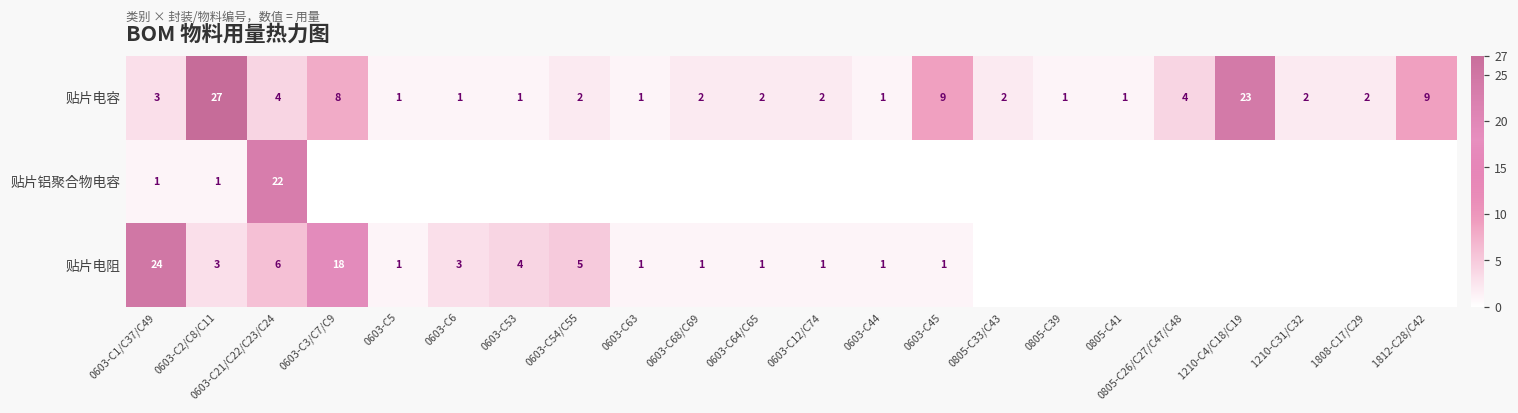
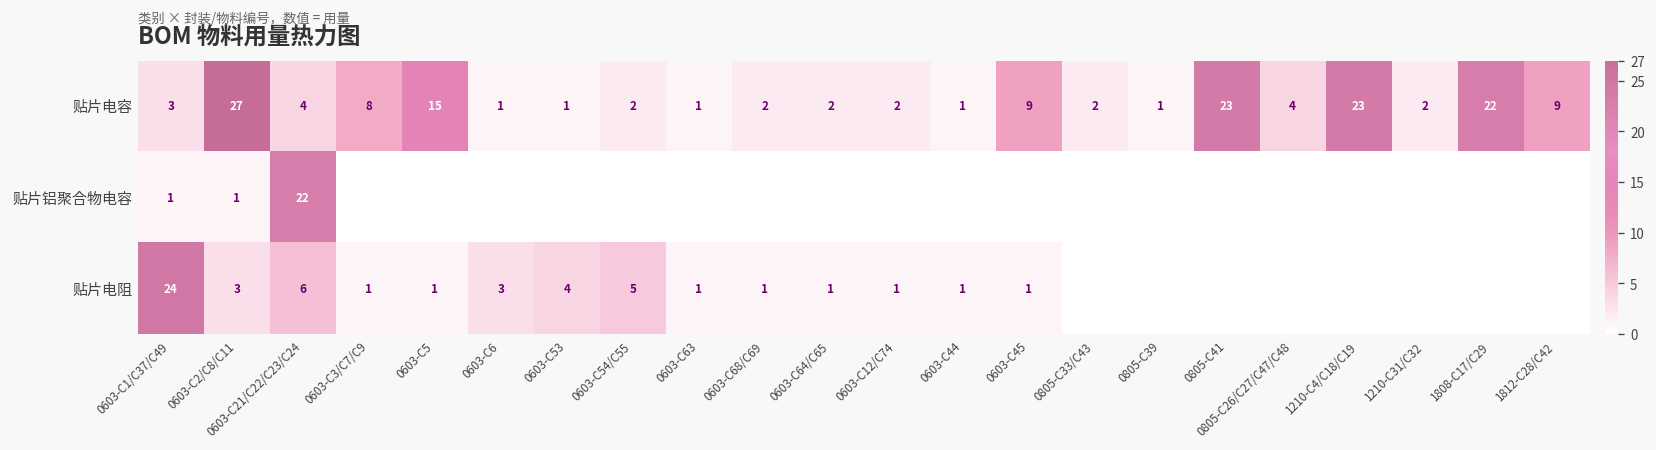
  {
    "贴片电容": {
      "0603-C1/C37/C49": 3,
      "0603-C2/C8/C11": 27,
      "0603-C21/C22/C23/C24": 4,
      "0603-C3/C7/C9": 8,
-     "0603-C5": 1,
+     "0603-C5": 15,
      "0603-C6": 1,
      "0603-C53": 1,
      "0603-C54/C55": 2,
      "0603-C63": 1,
      "0603-C68/C69": 2,
      "0603-C64/C65": 2,
      "0603-C12/C74": 2,
      "0603-C44": 1,
      "0603-C45": 9,
      "0805-C33/C43": 2,
      "0805-C39": 1,
-     "0805-C41": 1,
+     "0805-C41": 23,
      "0805-C26/C27/C47/C48": 4,
      "1210-C4/C18/C19": 23,
      "1210-C31/C32": 2,
-     "1808-C17/C29": 2,
+     "1808-C17/C29": 22,
      "1812-C28/C42": 9
    },
    "贴片铝聚合物电容": {
      "0603-C1/C37/C49": 1,
      "0603-C2/C8/C11": 1,
      "0603-C21/C22/C23/C24": 22
    },
    "贴片电阻": {
      "0603-C1/C37/C49": 24,
      "0603-C2/C8/C11": 3,
      "0603-C21/C22/C23/C24": 6,
-     "0603-C3/C7/C9": 18,
+     "0603-C3/C7/C9": 1,
      "0603-C5": 1,
      "0603-C6": 3,
      "0603-C53": 4,
      "0603-C54/C55": 5,
      "0603-C63": 1,
      "0603-C68/C69": 1,
      "0603-C64/C65": 1,
      "0603-C12/C74": 1,
      "0603-C44": 1,
      "0603-C45": 1
    }
  }
